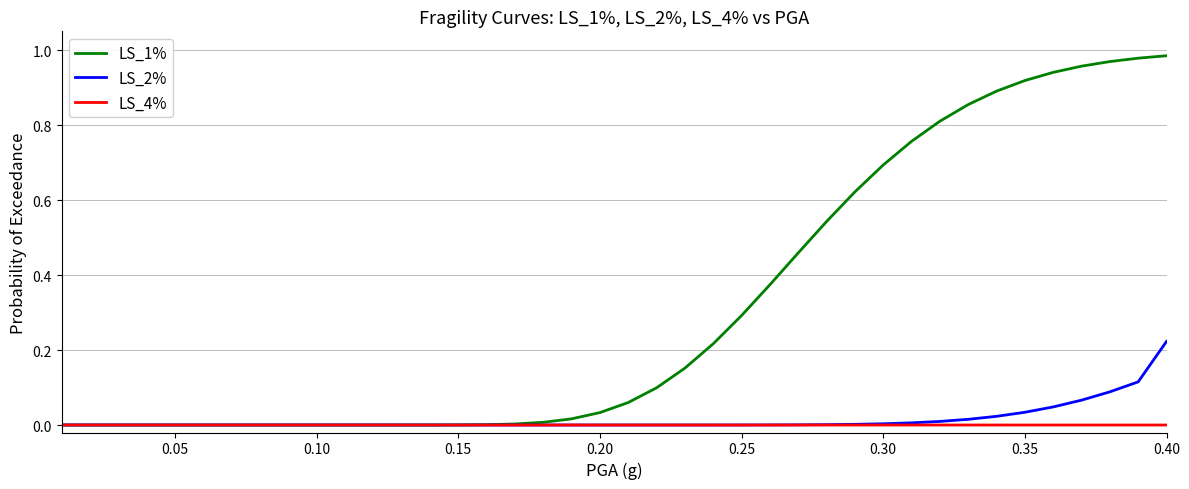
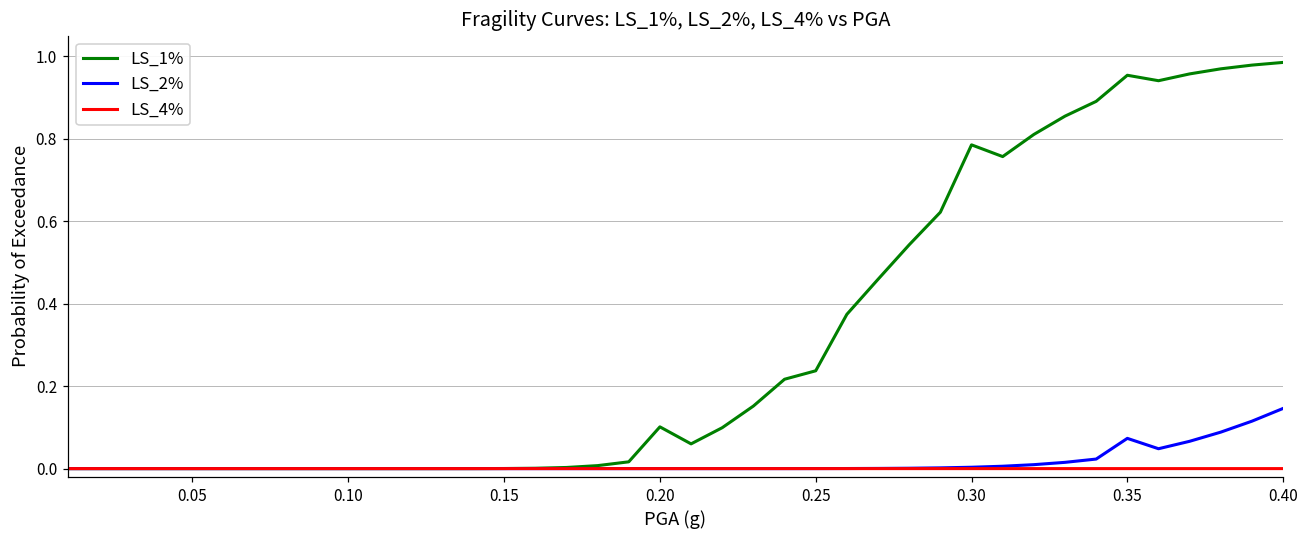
  {
    "LS_1%": {
-     "0.20": 0.03,
-     "0.25": 0.29,
-     "0.30": 0.69,
-     "0.35": 0.92,
+     "0.20": 0.10,
+     "0.25": 0.24,
+     "0.30": 0.79,
+     "0.35": 0.95,
      "0.40": 0.98
    },
    "LS_2%": {
-     "0.35": 0.03,
-     "0.40": 0.22
+     "0.35": 0.07,
+     "0.40": 0.15
    },
    "LS_4%": {
      "0.35": 0.00,
      "0.40": 0.00
    }
  }
